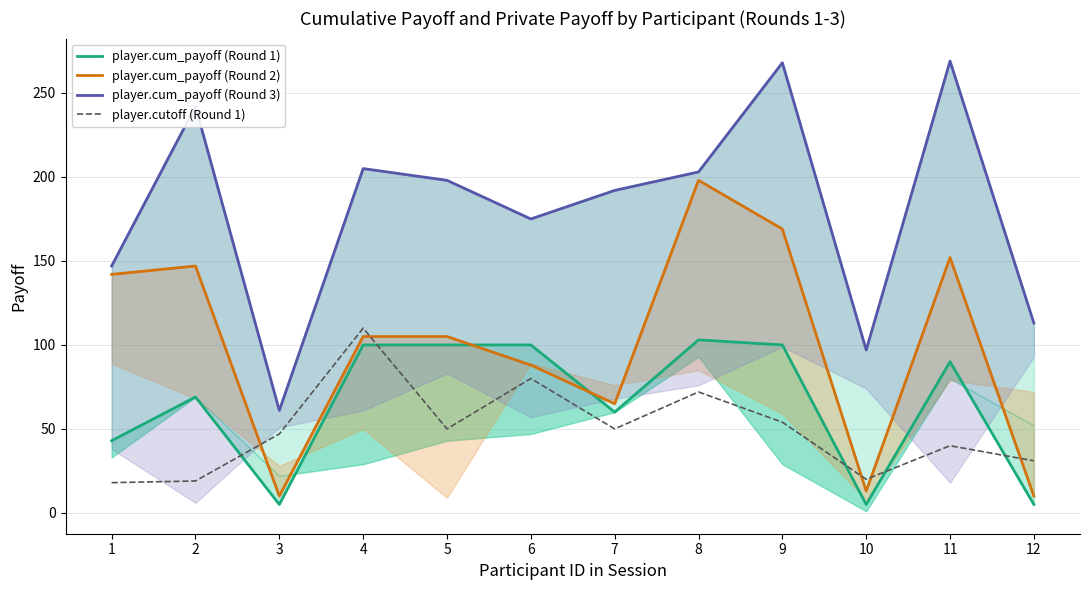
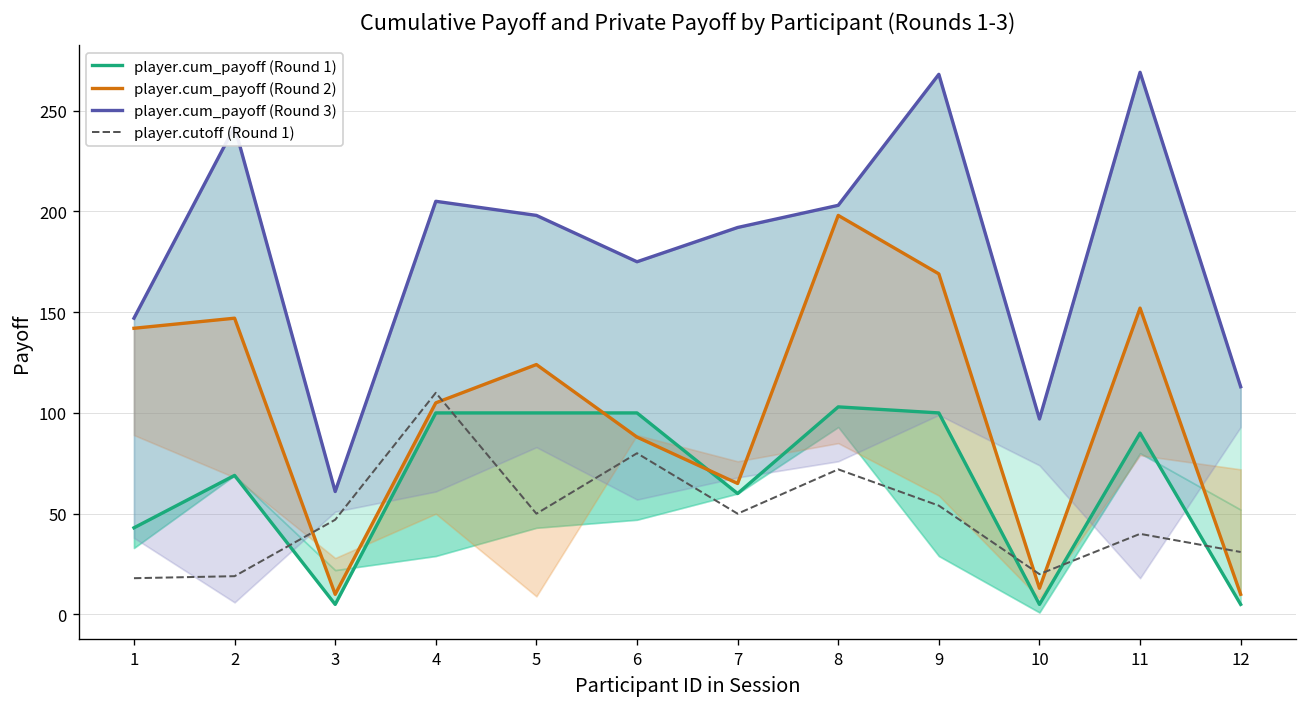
  {
    "player.cum_payoff (Round 2)": {
      "3": 10,
-     "5": 105,
+     "5": 124,
      "7": 65,
      "12": 10
    },
    "player.cum_payoff (Round 3)": {
      "1": 147,
      "3": 61,
      "4": 205,
      "5": 198,
      "6": 175,
      "7": 192,
      "8": 203,
      "9": 268,
      "10": 97,
      "11": 269,
      "12": 113
    },
    "player.cutoff (Round 1)": {
      "1": 18,
      "2": 19,
      "3": 47,
      "4": 110,
      "5": 50,
      "6": 80,
      "7": 50,
      "8": 72,
      "9": 54,
      "10": 20,
      "11": 40,
      "12": 31
    }
  }
